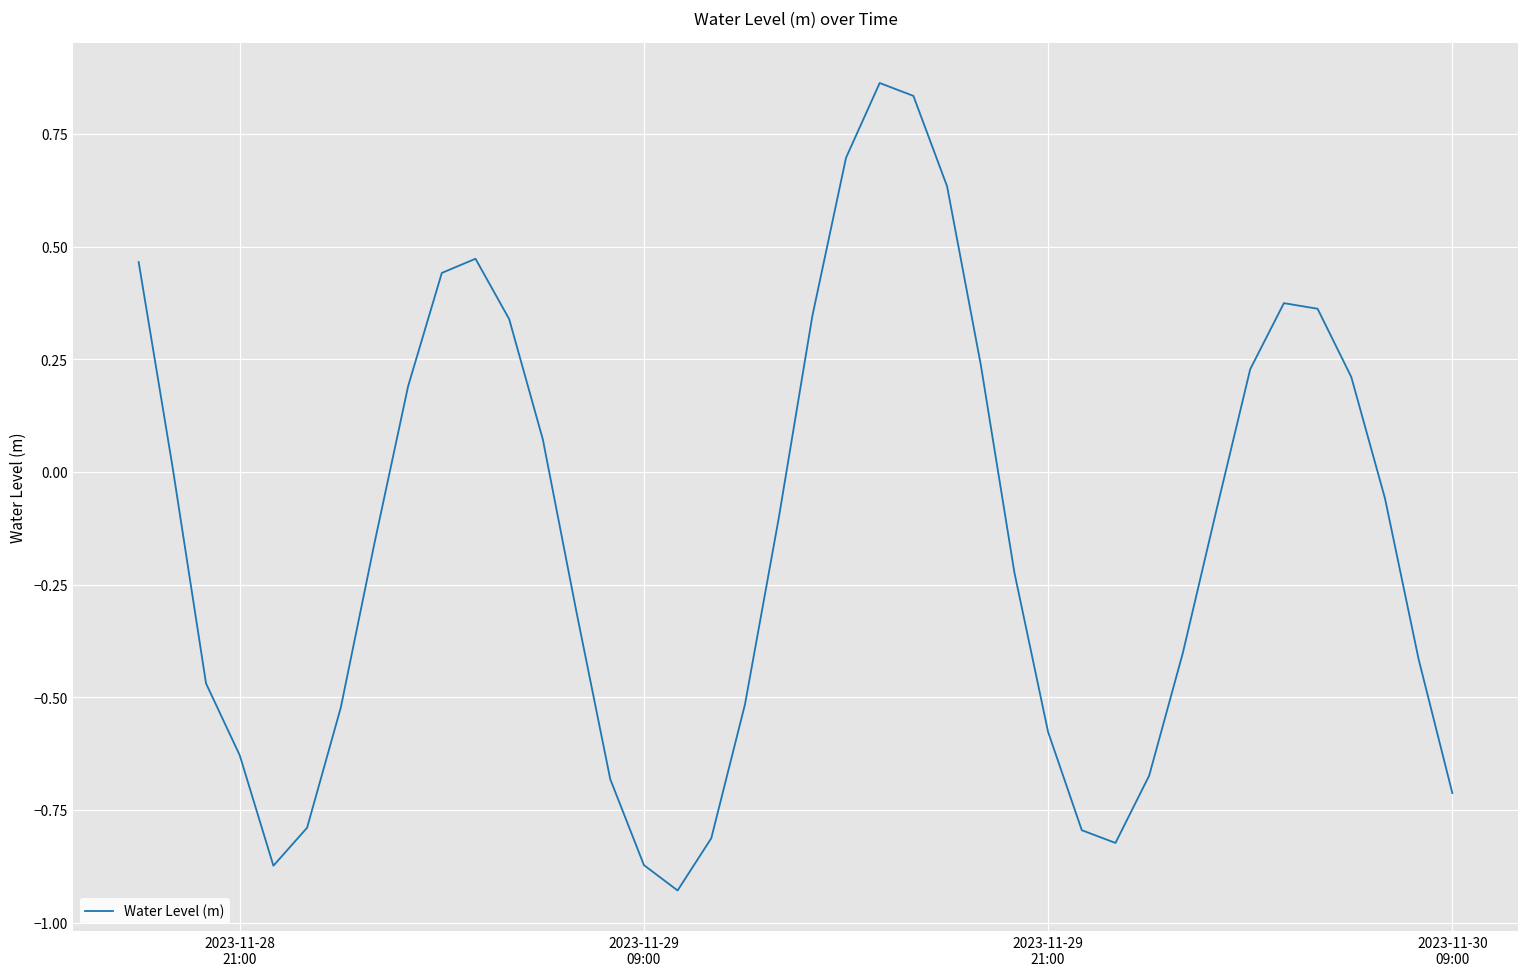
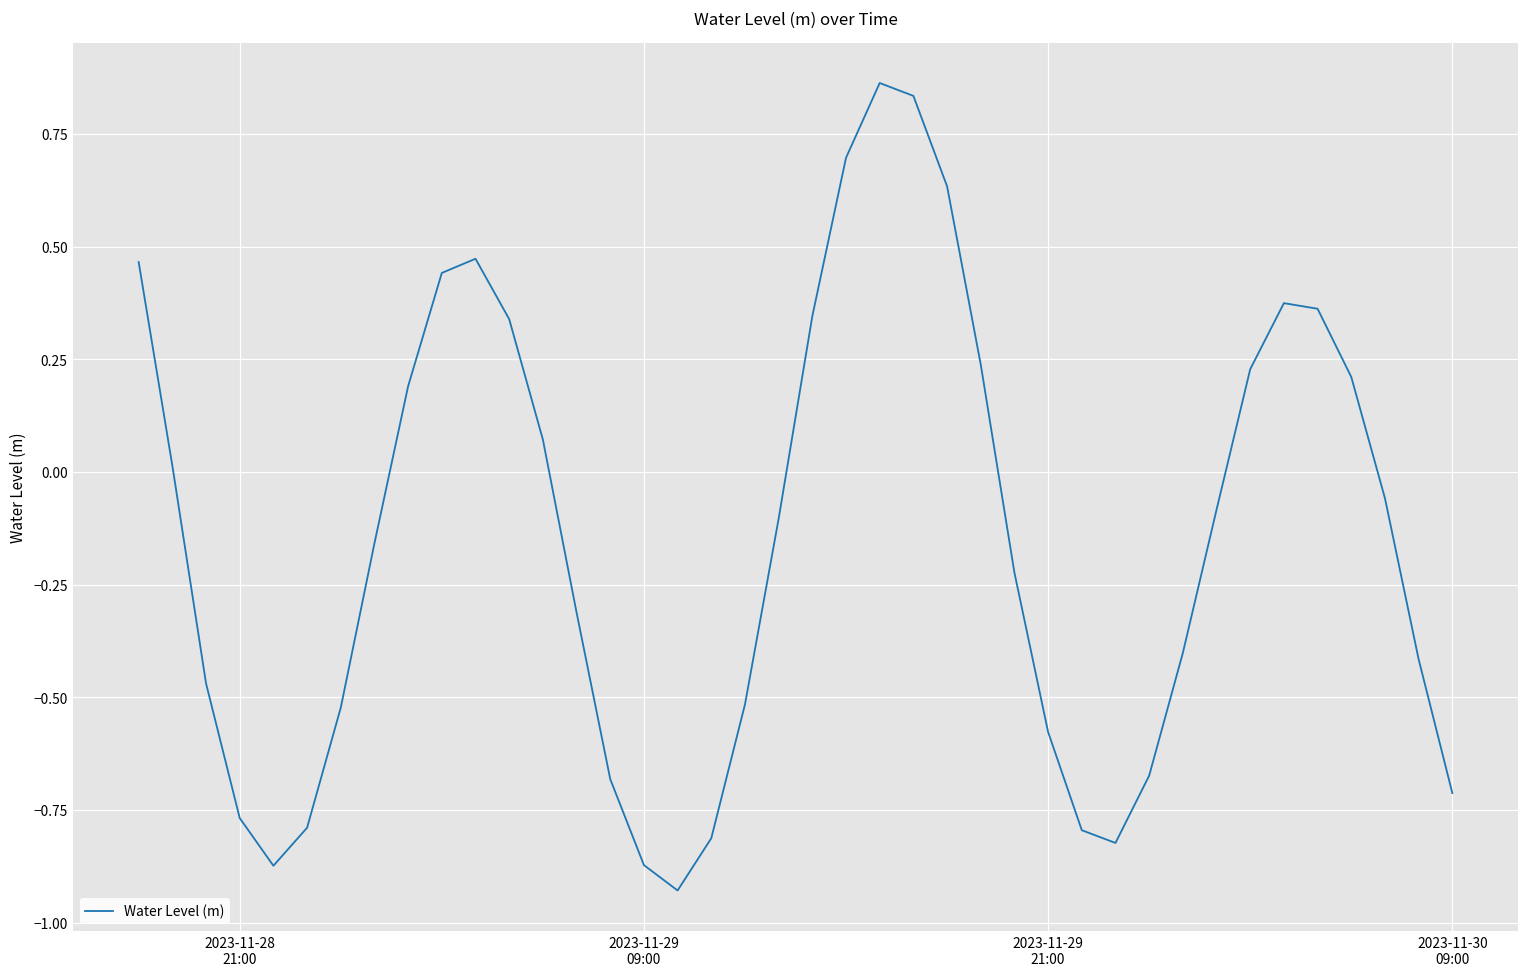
  {
-   "2023-11-28 21:00": -0.63,
+   "2023-11-28 21:00": -0.77,
    "2023-11-29 09:00": -0.87,
    "2023-11-29 21:00": -0.58,
    "2023-11-30 09:00": -0.71
  }
